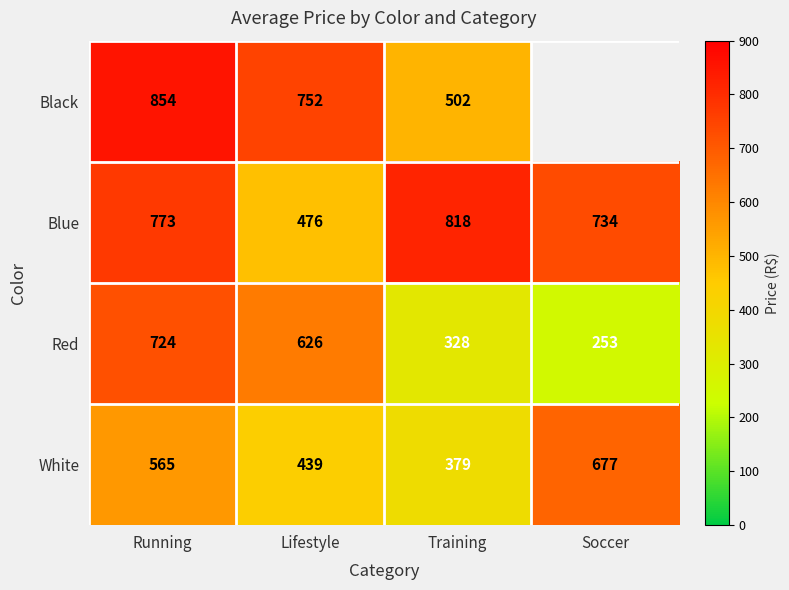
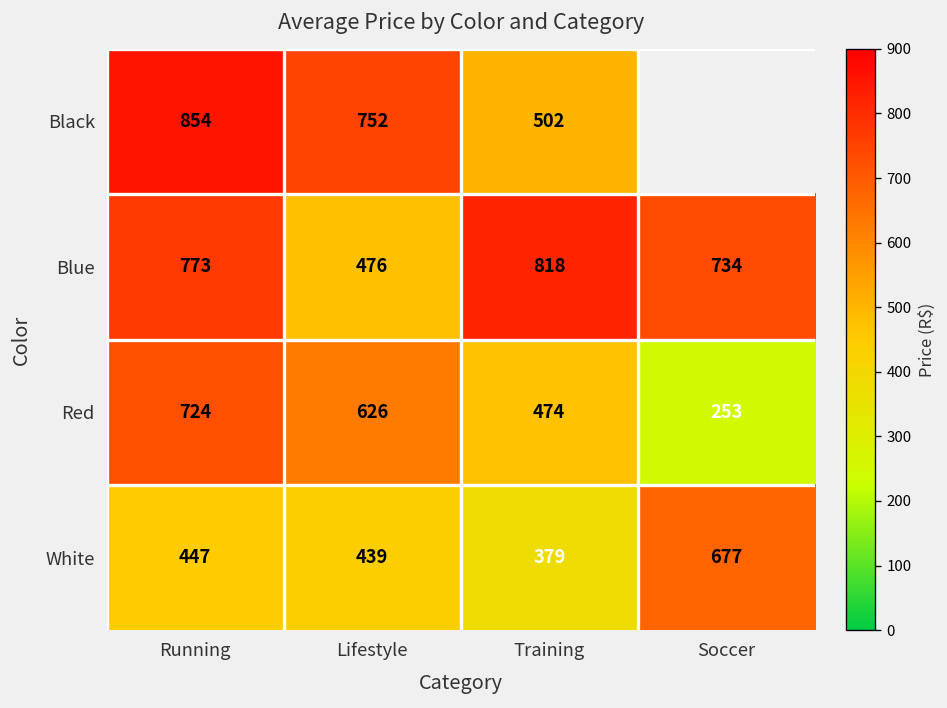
  {
    "Black": {
      "Running": 854,
      "Lifestyle": 752,
      "Training": 502
    },
    "Blue": {
      "Running": 773,
      "Lifestyle": 476,
      "Training": 818,
      "Soccer": 734
    },
    "Red": {
      "Running": 724,
      "Lifestyle": 626,
-     "Training": 328,
+     "Training": 474,
      "Soccer": 253
    },
    "White": {
-     "Running": 565,
+     "Running": 447,
      "Lifestyle": 439,
      "Training": 379,
      "Soccer": 677
    }
  }
